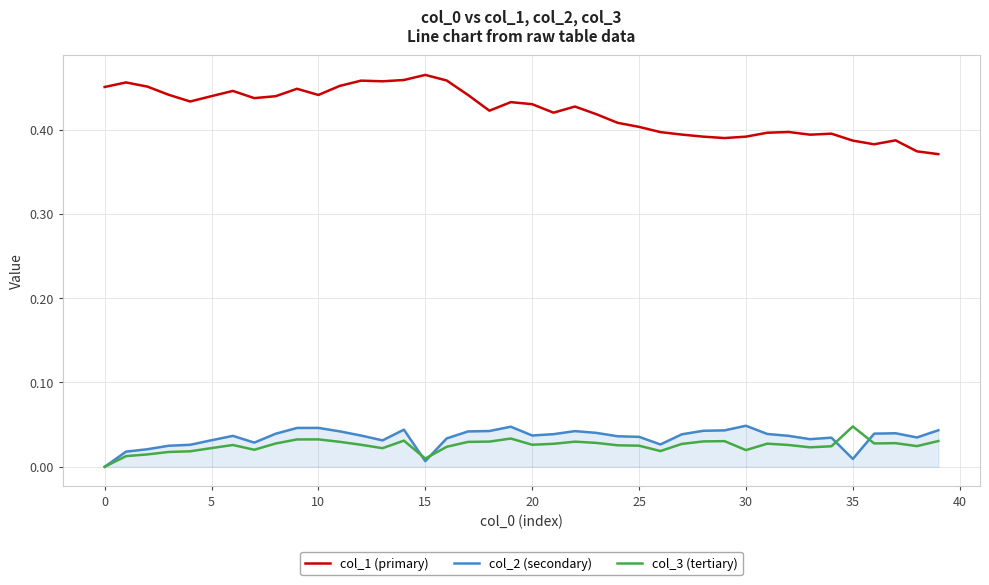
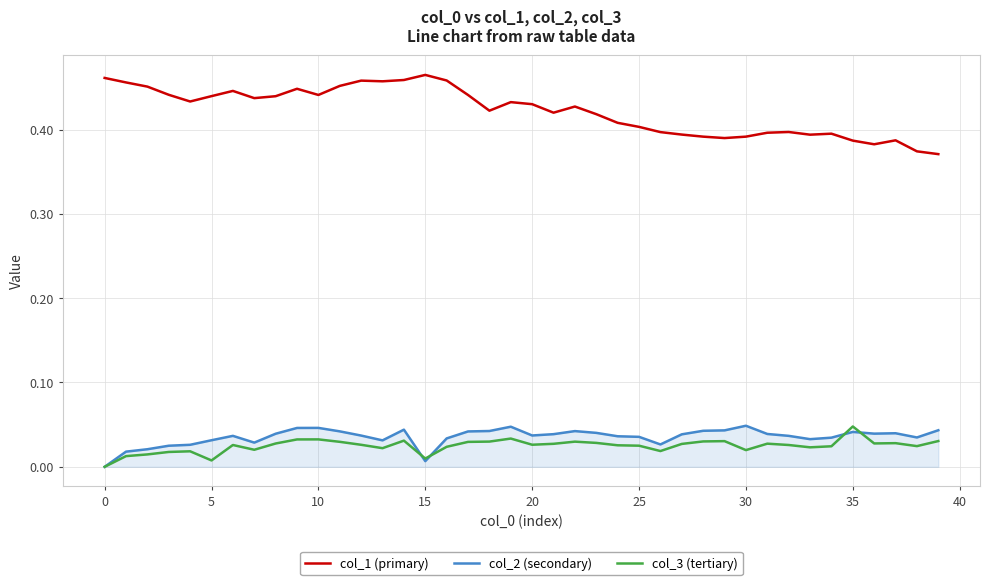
  {
    "col_1 (primary)": {
-     "0": 0.45,
+     "0": 0.46,
      "5": 0.44,
      "10": 0.44,
      "15": 0.46,
      "20": 0.43,
      "25": 0.40,
      "30": 0.39,
      "35": 0.39
    },
    "col_2 (secondary)": {
      "5": 0.03,
      "10": 0.05,
      "15": 0.01,
      "20": 0.04,
      "25": 0.04,
      "30": 0.05,
-     "35": 0.01
+     "35": 0.04
    },
    "col_3 (tertiary)": {
-     "5": 0.02,
+     "5": 0.01,
      "10": 0.03,
      "15": 0.01,
      "20": 0.03,
      "25": 0.03,
      "30": 0.02,
      "35": 0.05
    }
  }
